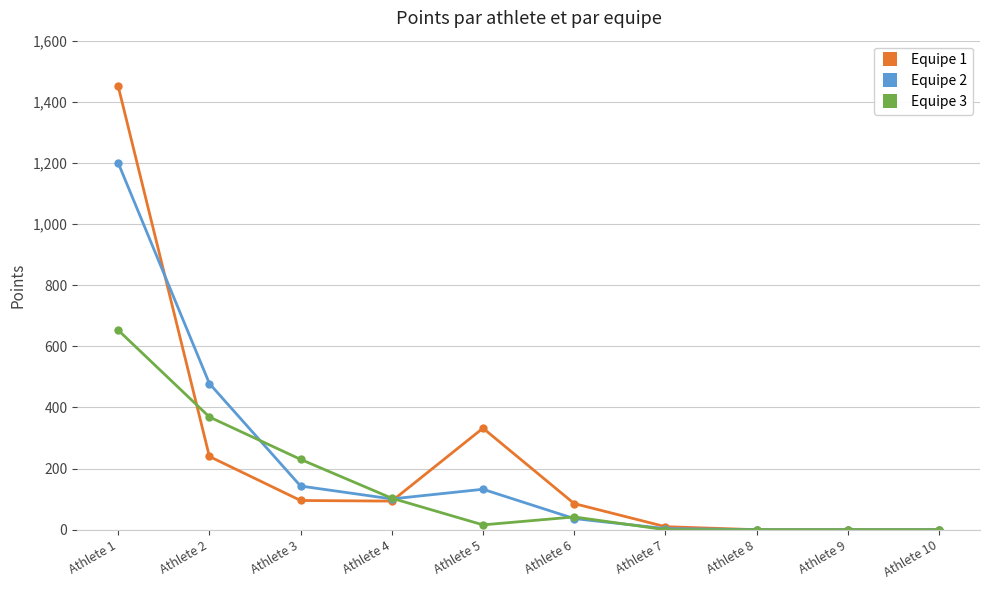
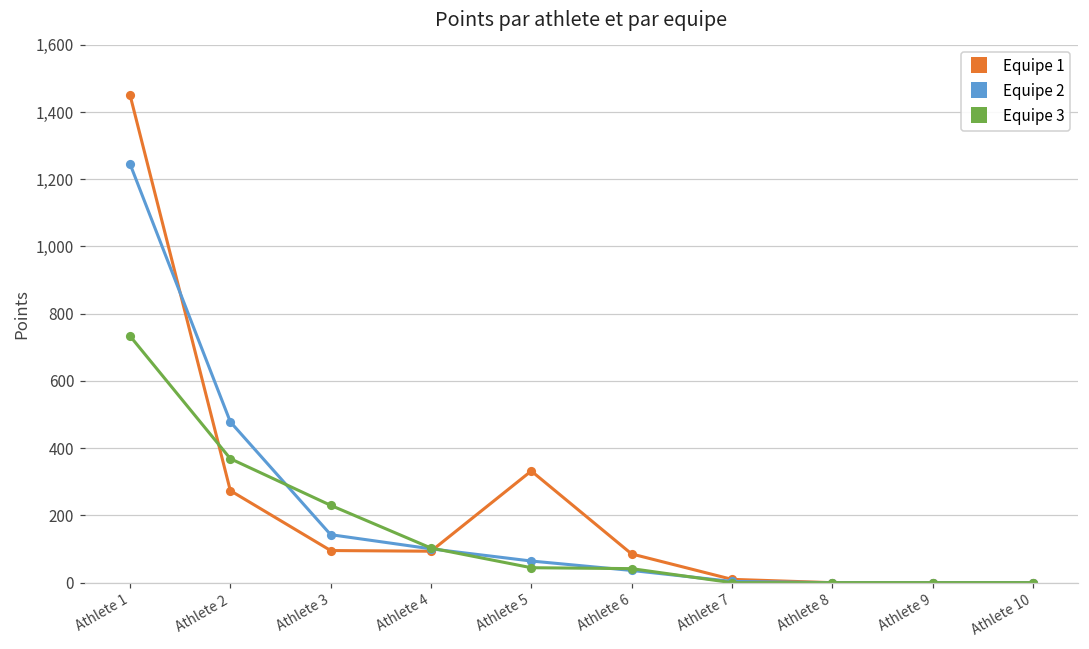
  {
    "Equipe 1": {
      "Athlete 1": "1,450",
-     "Athlete 2": "240",
+     "Athlete 2": "270",
      "Athlete 3": "100",
      "Athlete 5": "330",
      "Athlete 6": "90"
    },
    "Equipe 2": {
-     "Athlete 1": "1,200",
+     "Athlete 1": "1,250",
      "Athlete 2": "480",
      "Athlete 3": "140",
-     "Athlete 5": "130"
+     "Athlete 5": "60"
    },
    "Equipe 3": {
-     "Athlete 1": "650",
+     "Athlete 1": "730",
      "Athlete 2": "370",
      "Athlete 3": "230",
-     "Athlete 5": "20"
+     "Athlete 5": "40"
    }
  }
